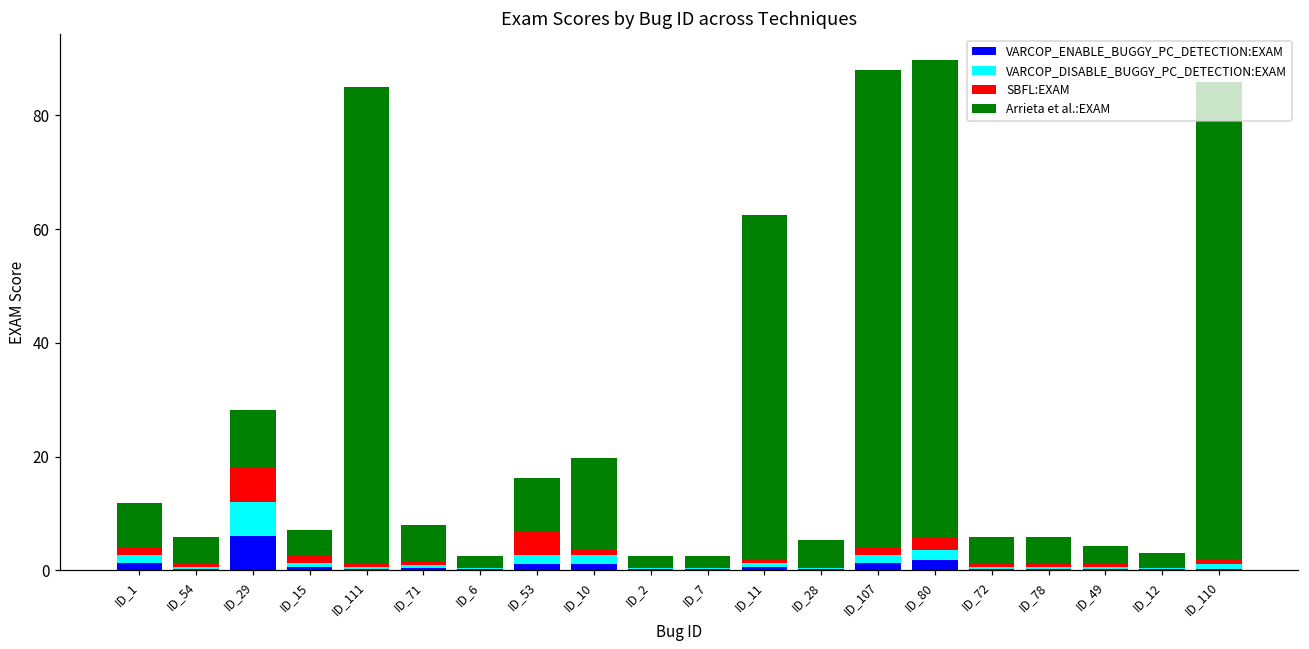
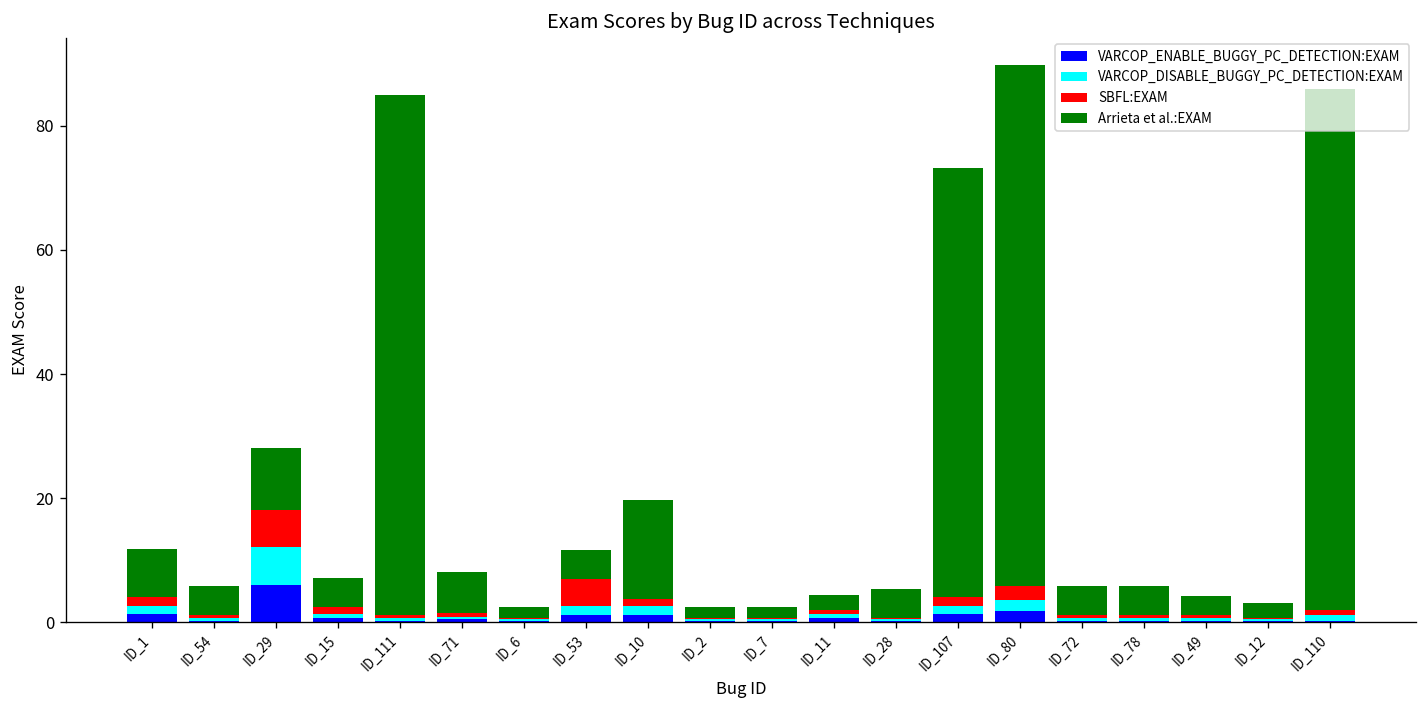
  {
    "VARCOP_ENABLE_BUGGY_PC_DETECTION:EXAM": {
      "ID_1": 1,
      "ID_29": 6,
      "ID_15": 1,
      "ID_53": 1,
      "ID_10": 1,
      "ID_11": 1,
      "ID_107": 1,
      "ID_80": 2
    },
    "VARCOP_DISABLE_BUGGY_PC_DETECTION:EXAM": {
      "ID_1": 1,
      "ID_29": 6,
      "ID_15": 1,
      "ID_53": 2,
      "ID_10": 2,
      "ID_11": 1,
      "ID_107": 1,
      "ID_80": 2,
      "ID_110": 1
    },
    "SBFL:EXAM": {
      "ID_1": 1,
      "ID_29": 6,
      "ID_15": 1,
      "ID_71": 1,
      "ID_53": 4,
      "ID_10": 1,
      "ID_11": 1,
      "ID_107": 1,
      "ID_80": 2,
      "ID_110": 1
    },
    "Arrieta et al.:EXAM": {
      "ID_1": 8,
      "ID_54": 5,
      "ID_29": 10,
      "ID_15": 5,
      "ID_111": 84,
      "ID_71": 6,
      "ID_6": 2,
-     "ID_53": 9,
+     "ID_53": 5,
      "ID_10": 16,
      "ID_2": 2,
      "ID_7": 2,
-     "ID_11": 60,
+     "ID_11": 2,
      "ID_28": 5,
-     "ID_107": 84,
+     "ID_107": 69,
      "ID_80": 84,
      "ID_72": 5,
      "ID_78": 5,
      "ID_49": 3,
      "ID_12": 2
    }
  }
